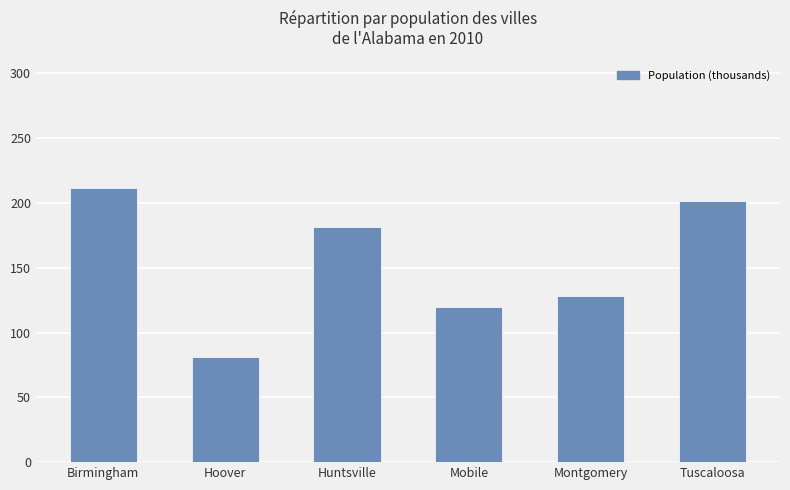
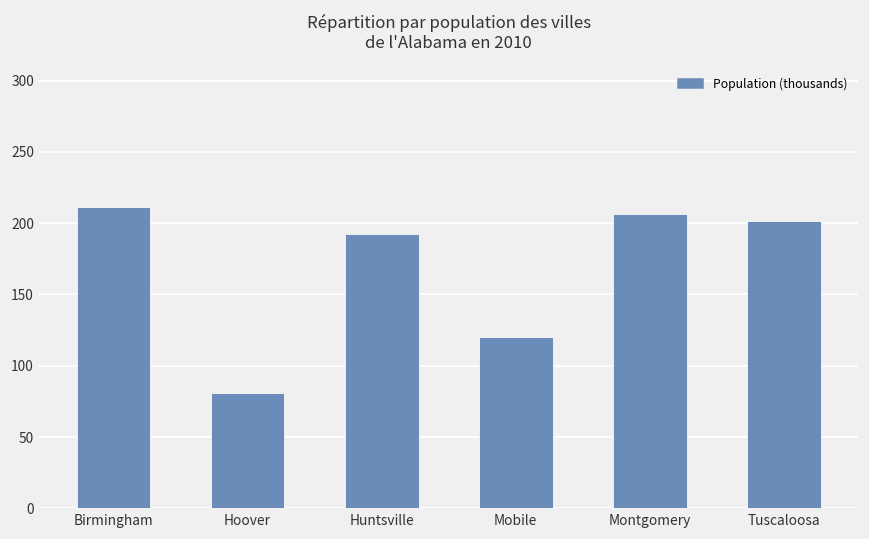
  {
    "Birmingham": 212,
    "Hoover": 81,
-   "Huntsville": 181,
+   "Huntsville": 193,
    "Mobile": 120,
-   "Montgomery": 128,
+   "Montgomery": 207,
    "Tuscaloosa": 201
  }
